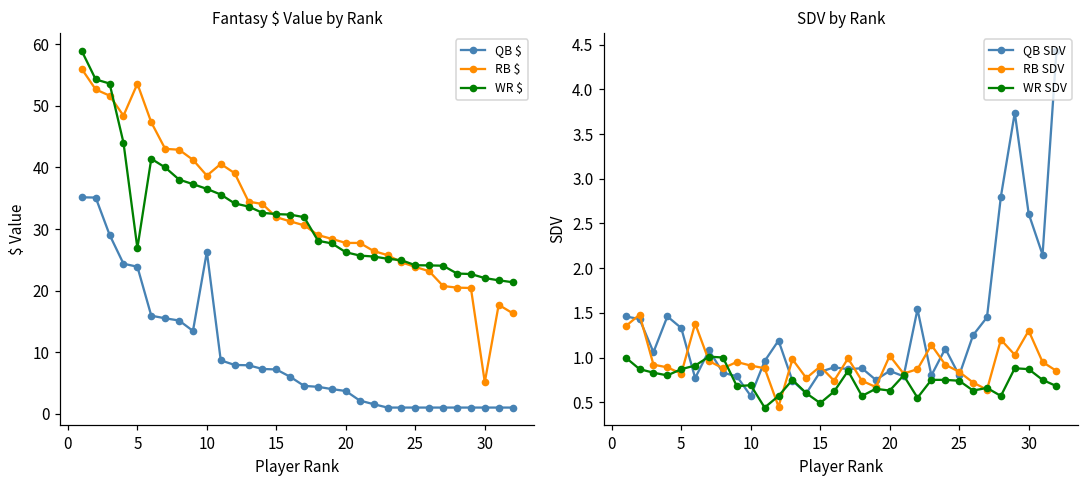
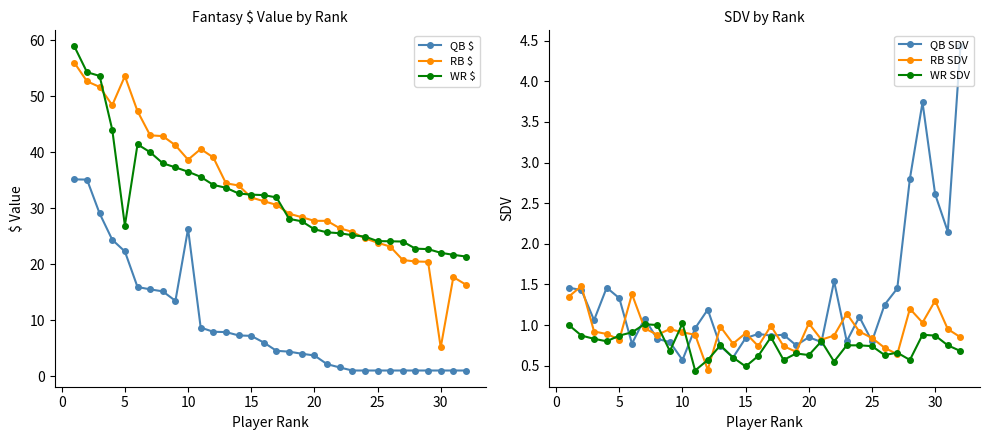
  {
    "Fantasy $ Value by Rank": {
      "QB $": {
-       "5": 24,
+       "5": 22,
        "10": 26,
        "15": 7,
        "20": 4,
        "25": 1,
        "30": 1
      },
      "RB $": {
        "5": 54,
        "10": 39,
        "15": 32,
        "20": 28,
        "30": 5
      },
      "WR $": {
        "5": 27,
        "10": 37,
        "15": 32,
        "20": 26,
        "30": 22
      }
    },
    "SDV by Rank": {
      "QB SDV": {
        "5": 1.3,
        "10": 0.6,
        "15": 0.8,
        "20": 0.9,
        "25": 0.8,
        "30": 2.6
      },
      "RB SDV": {
        "5": 0.8,
        "10": 0.9,
        "15": 0.9,
        "20": 1.0,
        "25": 0.8,
        "30": 1.3
      },
      "WR SDV": {
        "5": 0.9,
-       "10": 0.7,
+       "10": 1.0,
        "15": 0.5,
        "20": 0.6,
        "25": 0.7,
        "30": 0.9
      }
    }
  }
